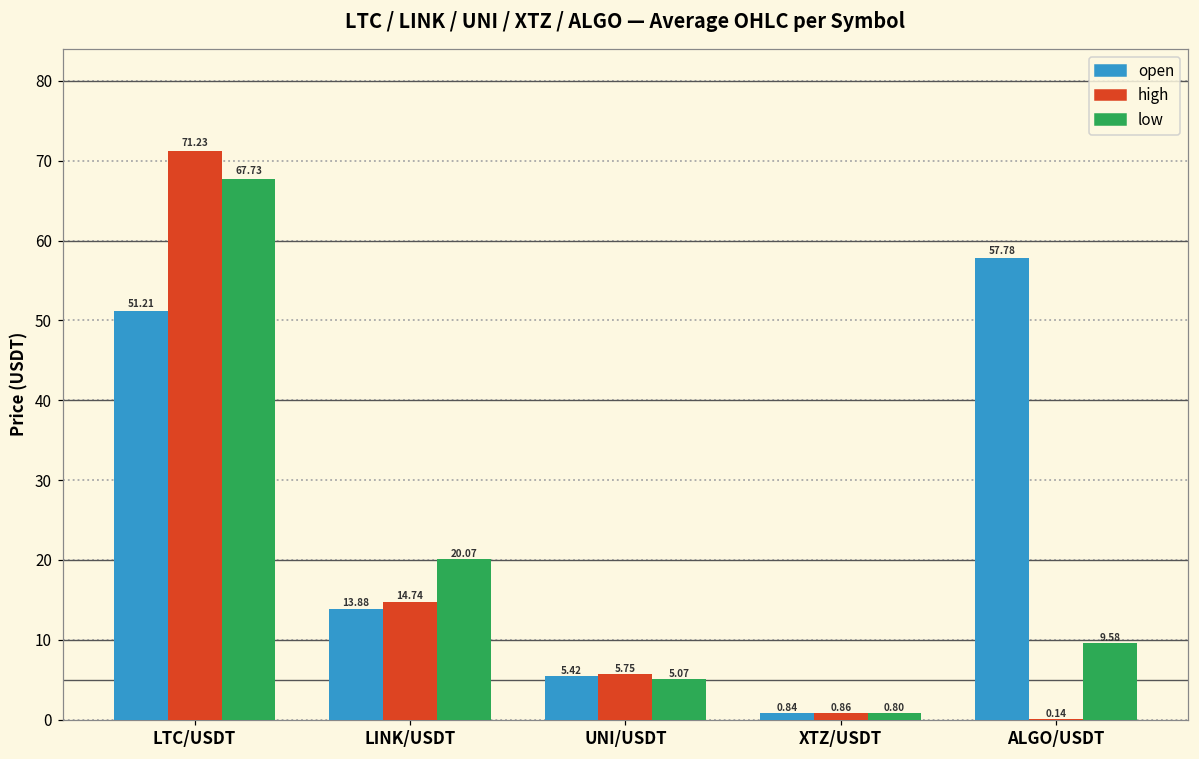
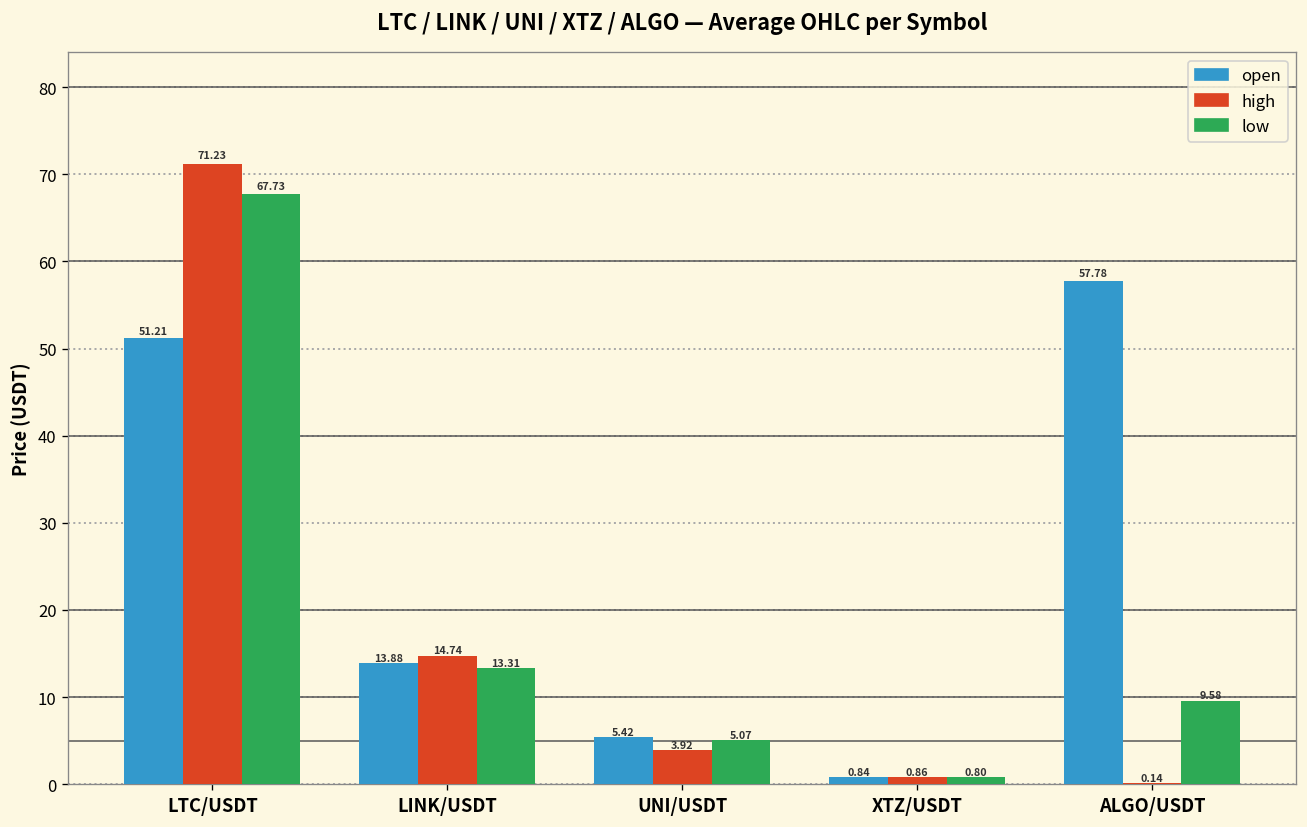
  {
    "open": {
      "LTC/USDT": 51.21,
      "LINK/USDT": 13.88,
      "UNI/USDT": 5.42,
      "XTZ/USDT": 0.84,
      "ALGO/USDT": 57.78
    },
    "high": {
      "LTC/USDT": 71.23,
      "LINK/USDT": 14.74,
-     "UNI/USDT": 5.75,
+     "UNI/USDT": 3.92,
      "XTZ/USDT": 0.86,
      "ALGO/USDT": 0.14
    },
    "low": {
      "LTC/USDT": 67.73,
-     "LINK/USDT": 20.07,
+     "LINK/USDT": 13.31,
      "UNI/USDT": 5.07,
      "XTZ/USDT": 0.80,
      "ALGO/USDT": 9.58
    }
  }
